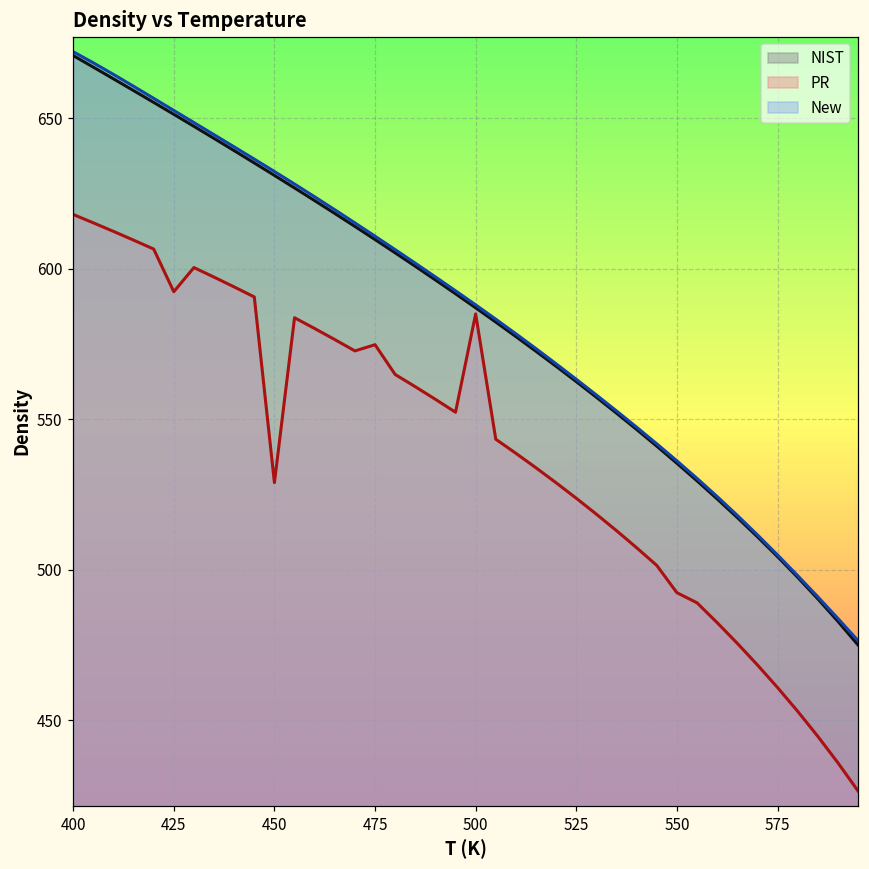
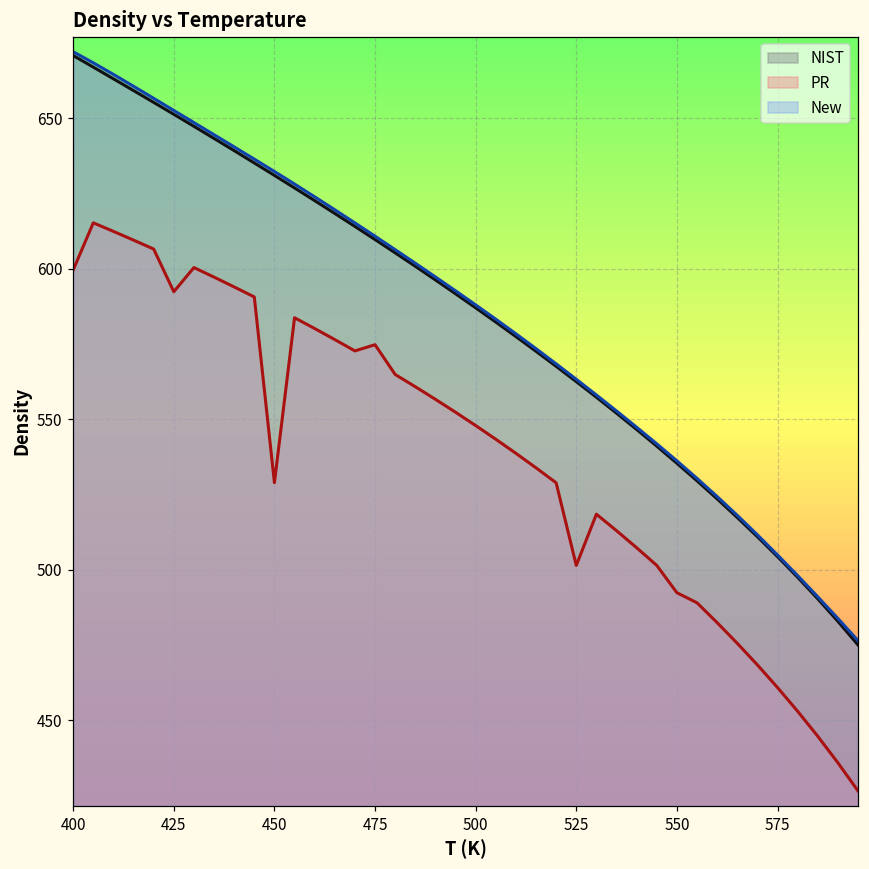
  {
    "NIST": {
      "400": 671,
      "425": 651,
      "450": 631,
      "475": 610,
      "500": 587
    },
    "PR": {
-     "400": 618,
+     "400": 600,
      "425": 592,
      "450": 529,
      "475": 575,
-     "500": 585,
-     "525": 524,
+     "500": 548,
+     "525": 501,
      "550": 492,
      "575": 461
    },
    "New": {
      "400": 672,
      "425": 653,
      "450": 632,
      "475": 611,
      "500": 588
    }
  }
